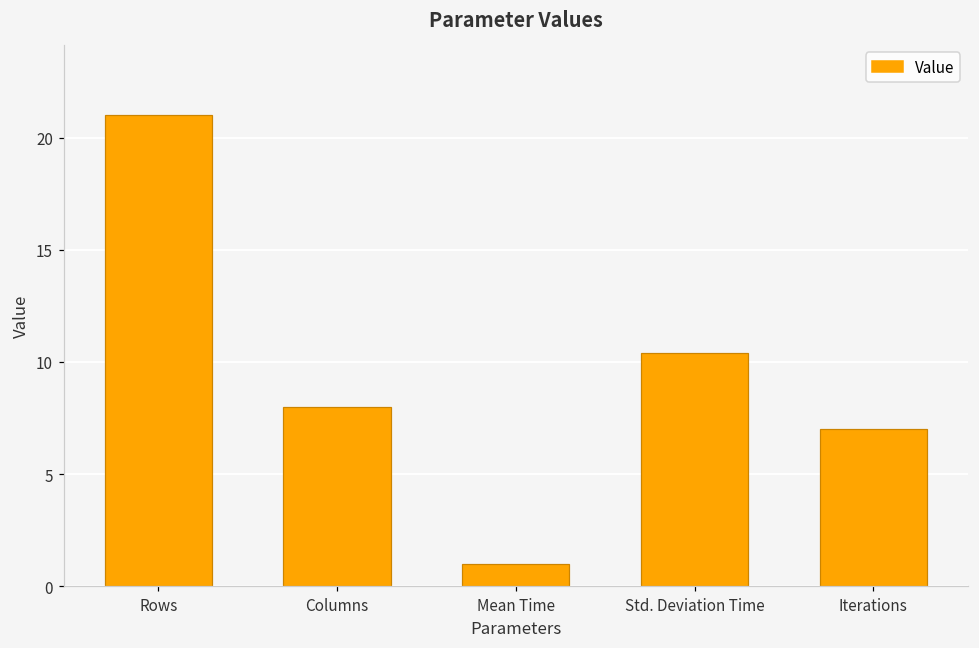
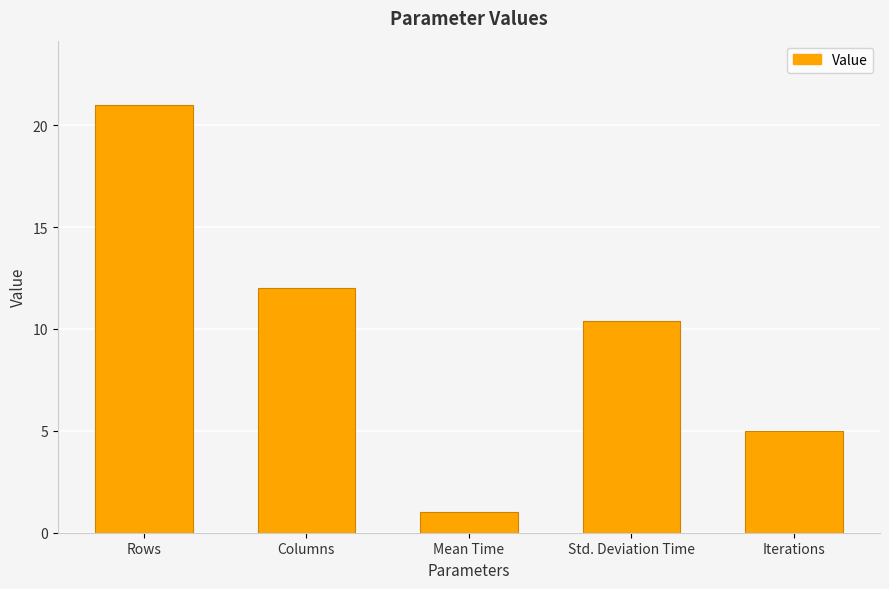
  {
    "Rows": 21,
-   "Columns": 8,
+   "Columns": 12,
    "Mean Time": 1,
    "Std. Deviation Time": 10.4,
-   "Iterations": 7
+   "Iterations": 5
  }
